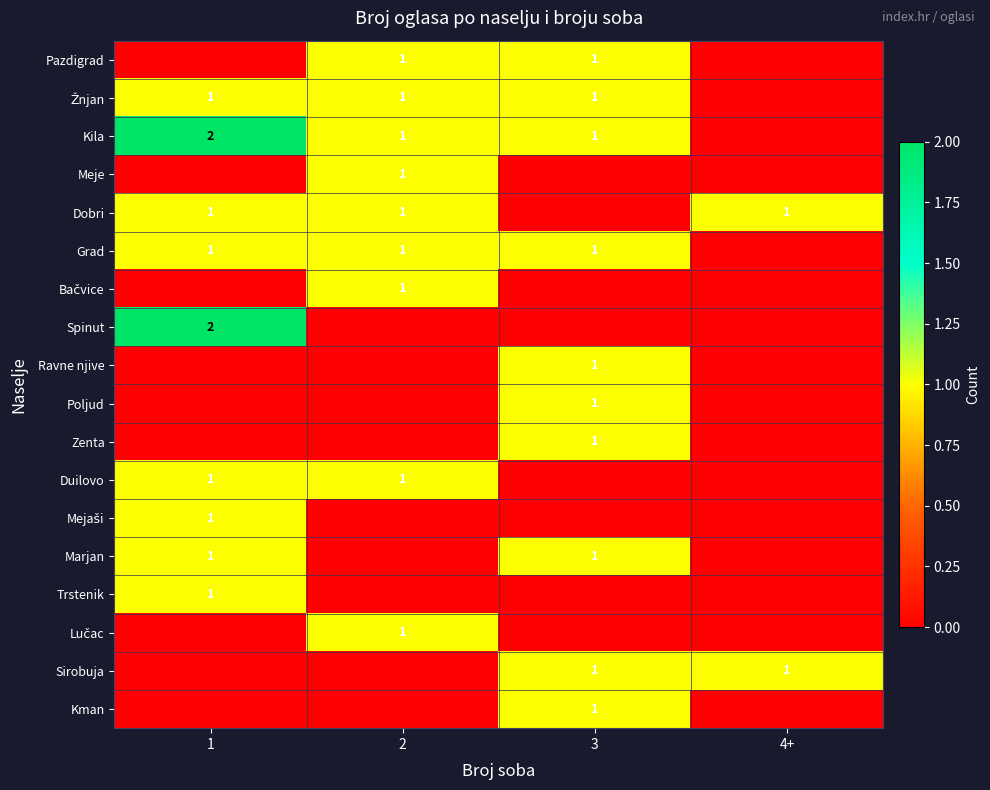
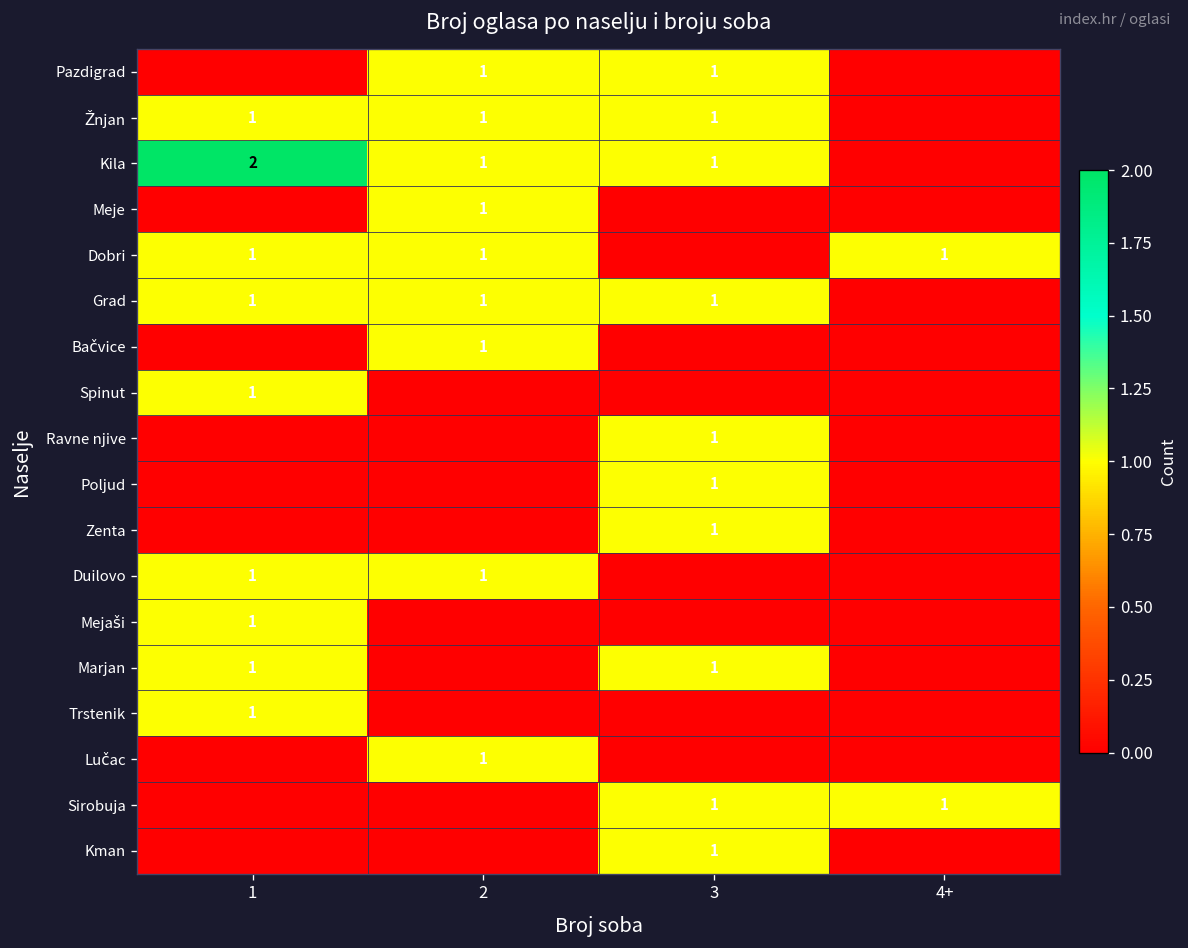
  {
    "Pazdigrad": {
      "2": 1,
      "3": 1
    },
    "Žnjan": {
      "1": 1,
      "2": 1,
      "3": 1
    },
    "Kila": {
      "1": 2,
      "2": 1,
      "3": 1
    },
    "Meje": {
      "2": 1
    },
    "Dobri": {
      "1": 1,
      "2": 1,
      "4+": 1
    },
    "Grad": {
      "1": 1,
      "2": 1,
      "3": 1
    },
    "Bačvice": {
      "2": 1
    },
    "Spinut": {
-     "1": 2
+     "1": 1
    },
    "Ravne njive": {
      "3": 1
    },
    "Poljud": {
      "3": 1
    },
    "Zenta": {
      "3": 1
    },
    "Duilovo": {
      "1": 1,
      "2": 1
    },
    "Mejaši": {
      "1": 1
    },
    "Marjan": {
      "1": 1,
      "3": 1
    },
    "Trstenik": {
      "1": 1
    },
    "Lučac": {
      "2": 1
    },
    "Sirobuja": {
      "3": 1,
      "4+": 1
    },
    "Kman": {
      "3": 1
    }
  }
